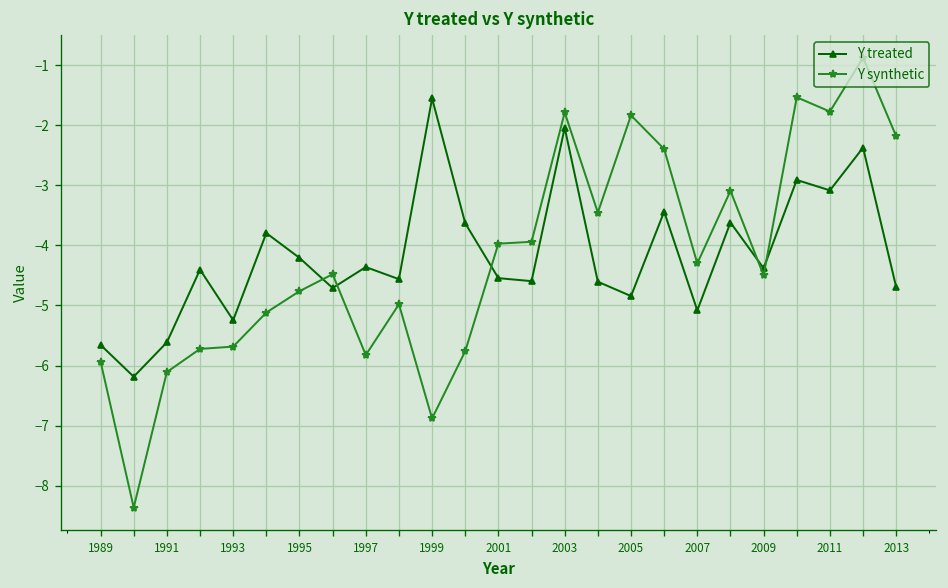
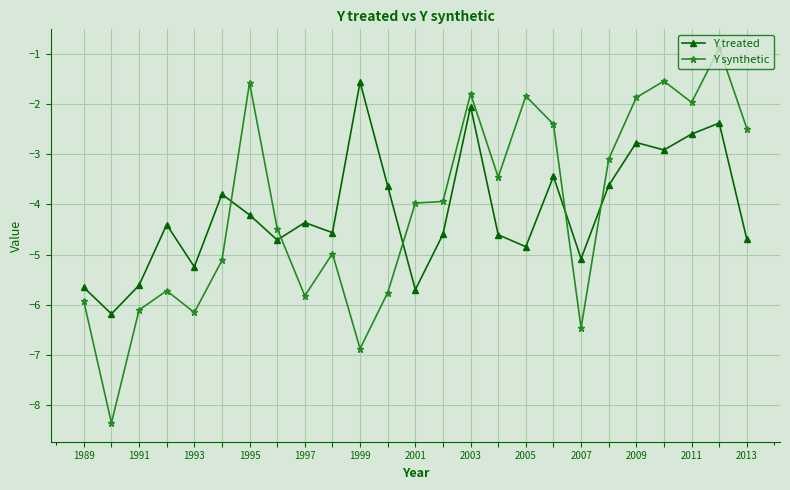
  {
    "Y treated": {
      "1989": -5.7,
      "1991": -5.6,
      "1993": -5.2,
      "1995": -4.2,
      "1997": -4.4,
      "1999": -1.6,
-     "2001": -4.5,
+     "2001": -5.7,
      "2003": -2.0,
      "2005": -4.8,
      "2007": -5.1,
-     "2009": -4.4,
-     "2011": -3.1,
+     "2009": -2.8,
+     "2011": -2.6,
      "2013": -4.7
    },
    "Y synthetic": {
      "1989": -5.9,
      "1991": -6.1,
-     "1993": -5.7,
-     "1995": -4.8,
+     "1993": -6.2,
+     "1995": -1.6,
      "1997": -5.8,
      "1999": -6.9,
      "2001": -4.0,
      "2003": -1.8,
      "2005": -1.8,
-     "2007": -4.3,
-     "2009": -4.5,
-     "2011": -1.8,
-     "2013": -2.2
+     "2007": -6.5,
+     "2009": -1.9,
+     "2011": -2.0,
+     "2013": -2.5
    }
  }
